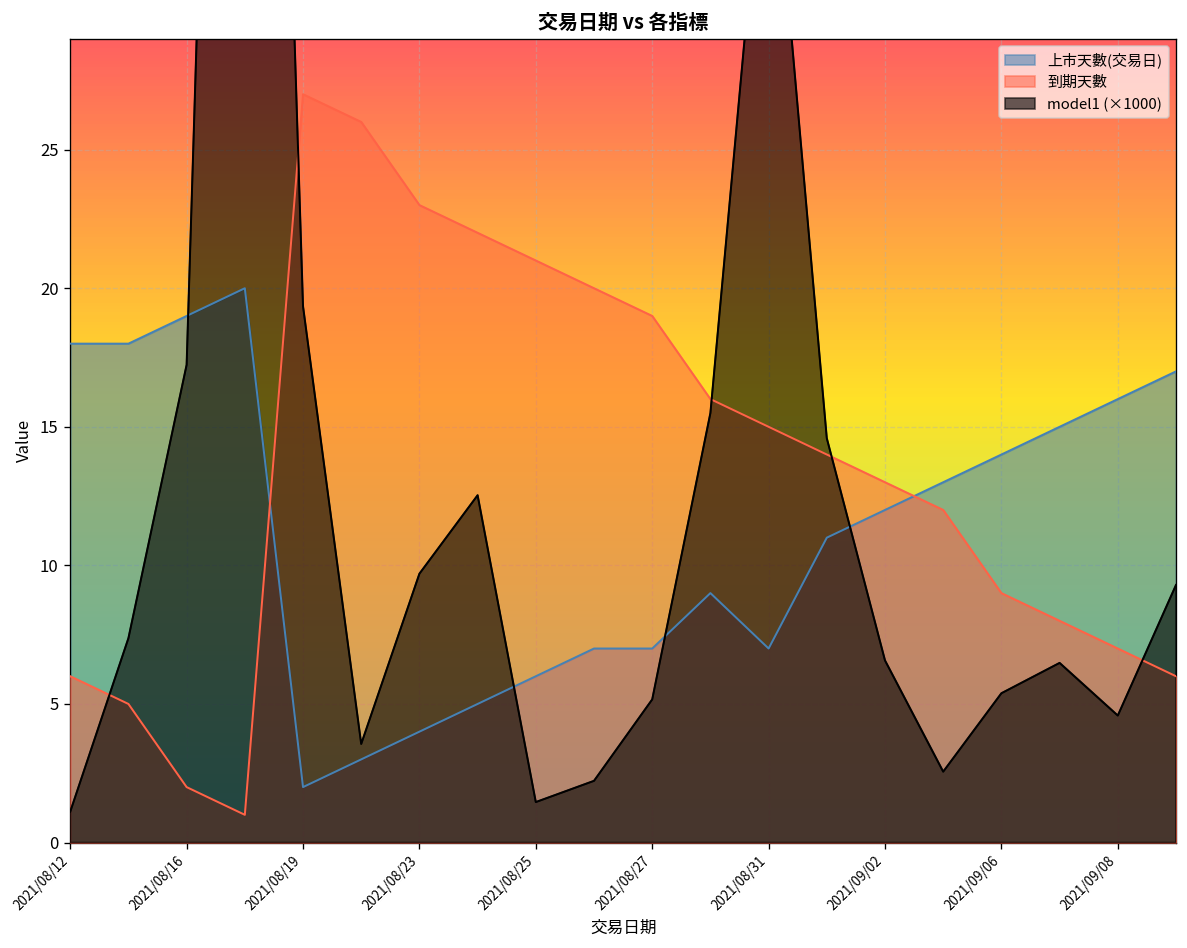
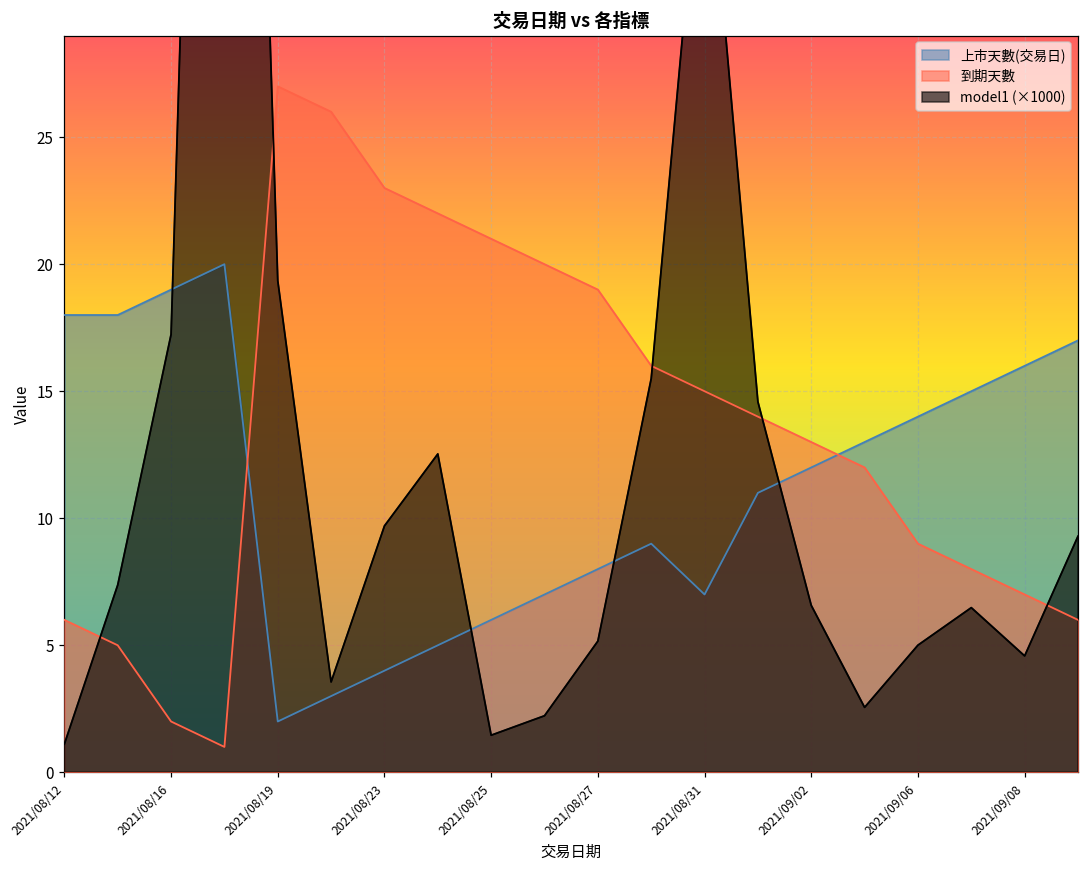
  {
    "上市天數(交易日)": {
      "2021/08/12": 18,
      "2021/08/16": 19,
      "2021/08/19": 2,
      "2021/08/23": 4,
      "2021/08/25": 6,
-     "2021/08/27": 7,
+     "2021/08/27": 8,
      "2021/08/31": 7,
      "2021/09/02": 12,
      "2021/09/06": 14,
      "2021/09/08": 16
    },
    "到期天數": {
      "2021/08/12": 6.0,
      "2021/08/16": 2.0,
      "2021/08/19": 27.0,
      "2021/08/23": 23.0,
      "2021/08/25": 21.0,
      "2021/08/27": 19.0,
      "2021/08/31": 15.0,
      "2021/09/02": 13.0,
      "2021/09/06": 9.0,
      "2021/09/08": 7.0
    },
    "model1 (×1000)": {
      "2021/08/12": 1.1,
      "2021/08/16": 17.2,
      "2021/08/19": 19.4,
      "2021/08/23": 9.7,
      "2021/08/25": 1.5,
      "2021/08/27": 5.2,
      "2021/09/02": 6.6,
-     "2021/09/06": 5.4,
+     "2021/09/06": 5.0,
      "2021/09/08": 4.6
    }
  }
